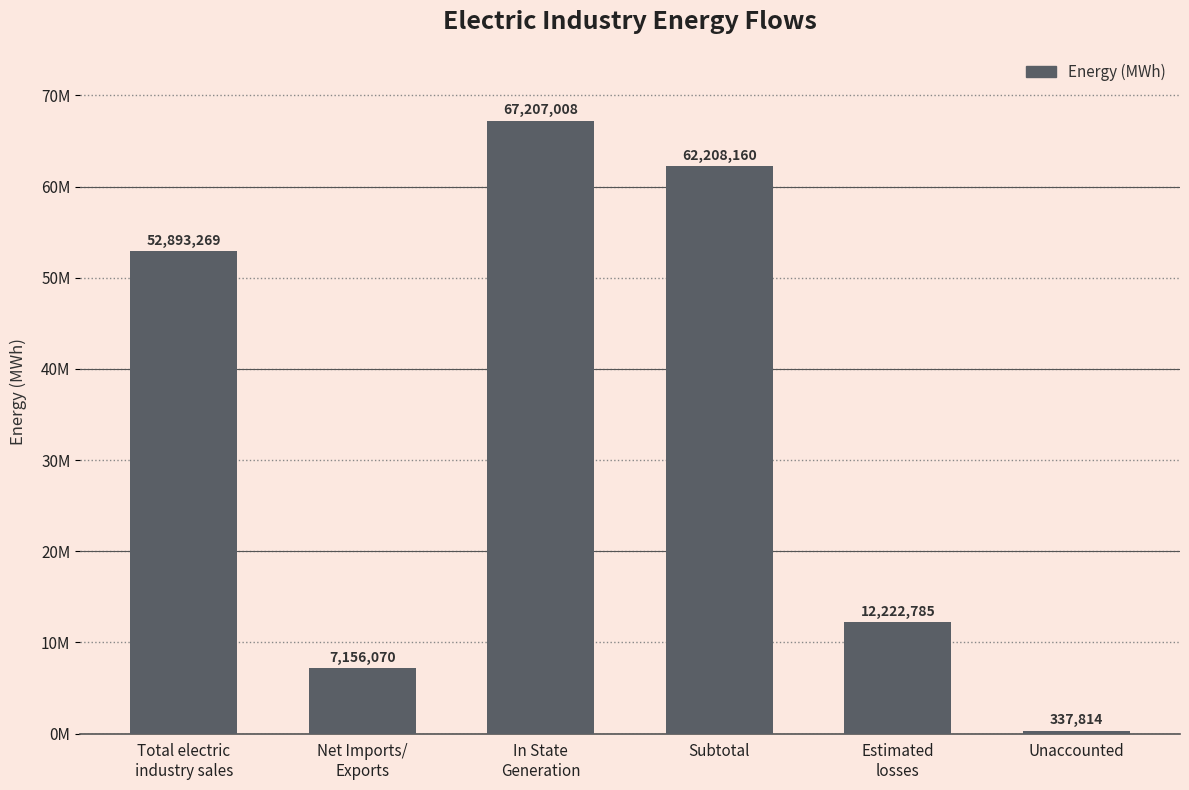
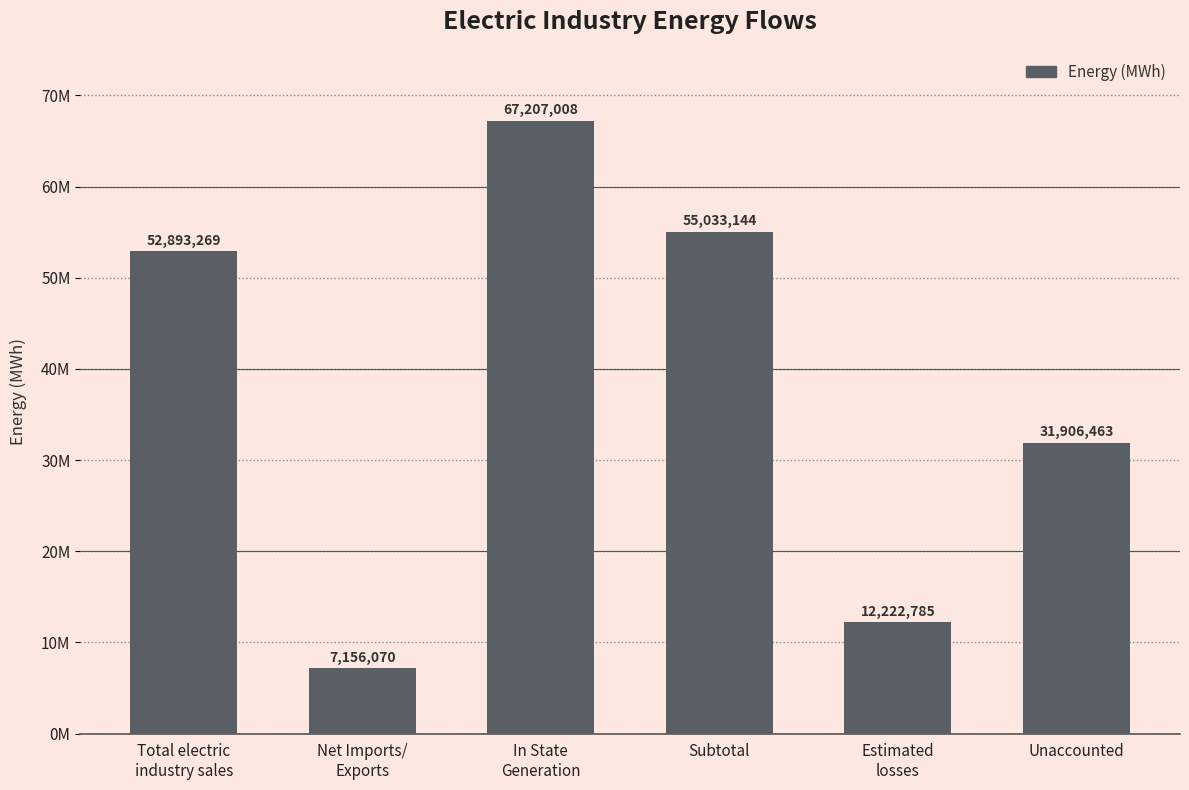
  {
    "Total electric industry sales": "52,893,269",
    "Net Imports/ Exports": "7,156,070",
    "In State Generation": "67,207,008",
-   "Subtotal": "62,208,160",
+   "Subtotal": "55,033,144",
    "Estimated losses": "12,222,785",
-   "Unaccounted": "337,814"
+   "Unaccounted": "31,906,463"
  }
